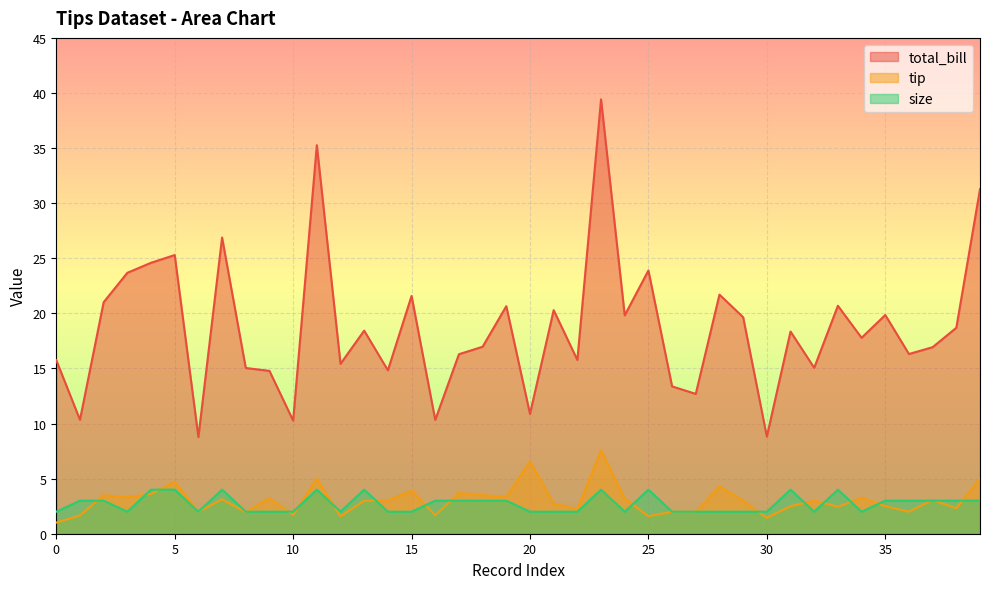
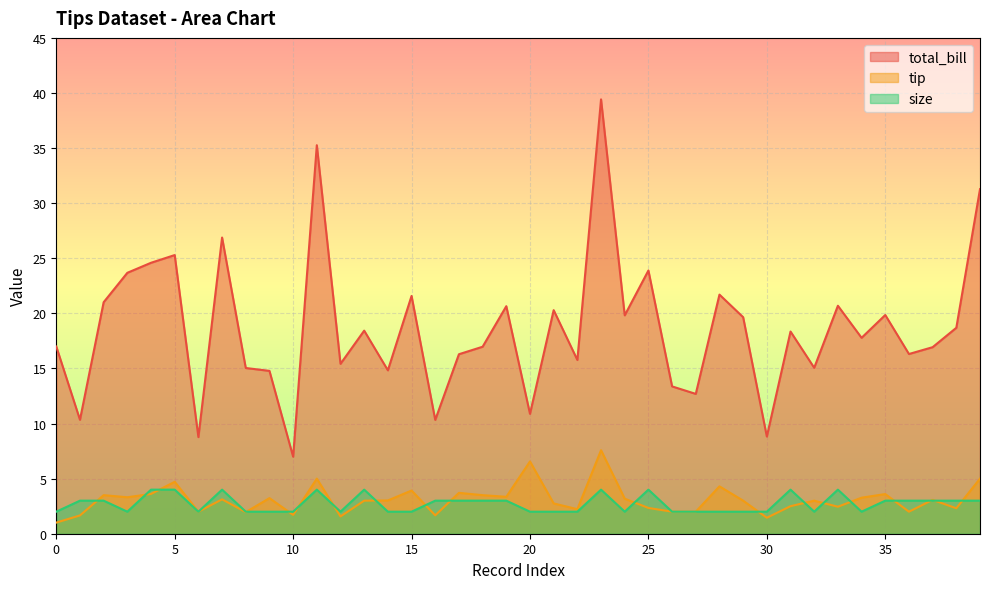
  {
    "total_bill": {
-     "0": 15.8,
+     "0": 17.0,
      "5": 25.3,
-     "10": 10.3,
+     "10": 7.0,
      "15": 21.6,
      "20": 10.9,
      "25": 23.9,
      "30": 8.8,
      "35": 19.9
    },
    "tip": {
      "0": 1.0,
      "5": 4.7,
      "10": 1.7,
      "15": 3.9,
      "20": 6.6,
-     "25": 1.6,
+     "25": 2.3,
      "30": 1.5,
-     "35": 2.5
+     "35": 3.6
    },
    "size": {
      "0": 2.0,
      "5": 4.0,
      "10": 2.0,
      "15": 2.0,
      "20": 2.0,
      "25": 4.0,
      "30": 2.0,
      "35": 3.0
    }
  }
